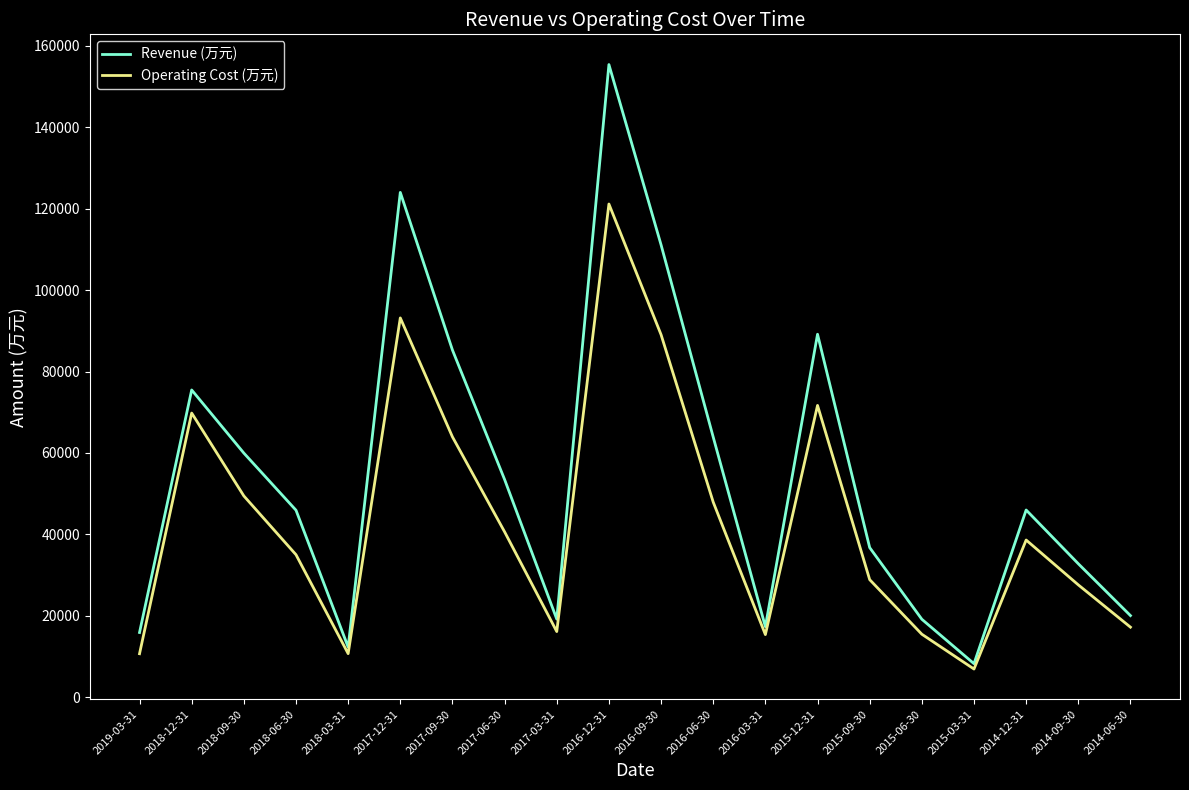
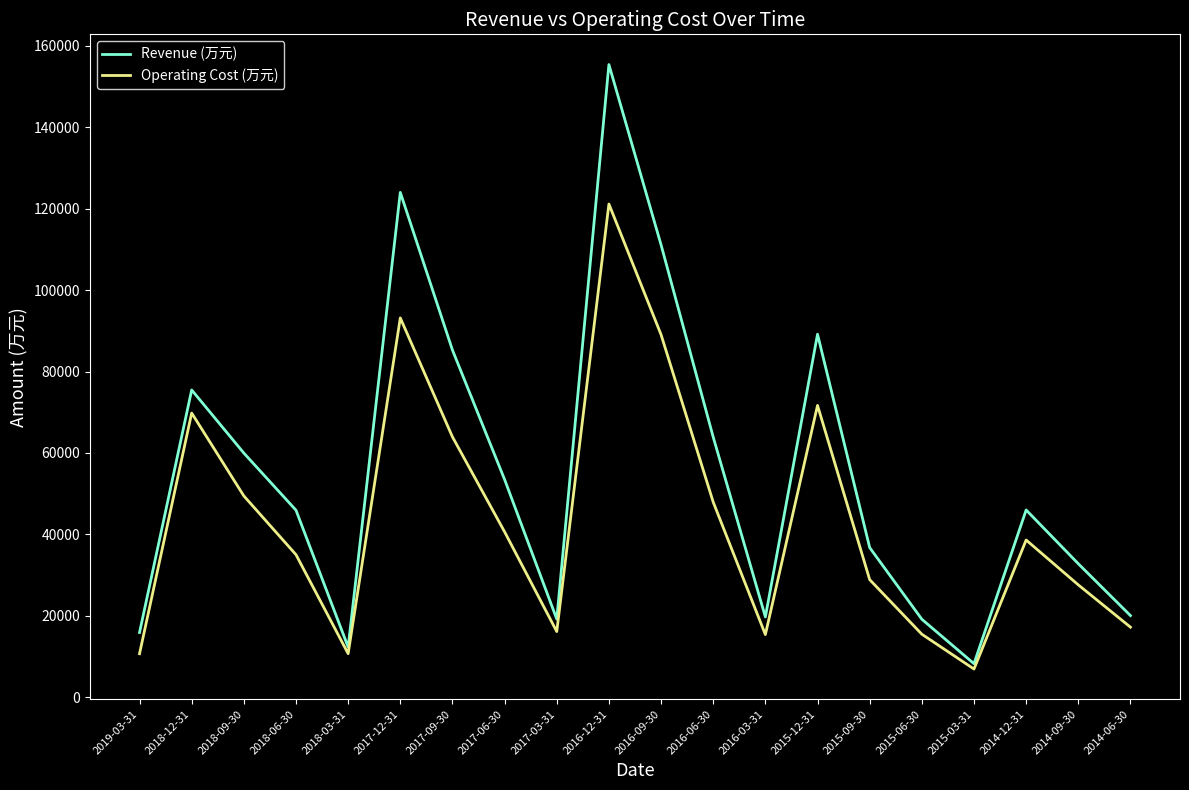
  {
    "Revenue (万元)": {
      "2019-03-31": 16000,
      "2018-12-31": 75000,
      "2018-09-30": 60000,
      "2018-06-30": 46000,
      "2018-03-31": 12000,
      "2017-12-31": 124000,
      "2017-09-30": 85000,
      "2017-06-30": 53000,
      "2017-03-31": 19000,
      "2016-12-31": 155000,
      "2016-09-30": 111000,
      "2016-06-30": 64000,
-     "2016-03-31": 17000,
+     "2016-03-31": 20000,
      "2015-12-31": 89000,
      "2015-09-30": 37000,
      "2015-06-30": 19000,
      "2015-03-31": 8000,
      "2014-12-31": 46000,
      "2014-09-30": 33000,
      "2014-06-30": 20000
    },
    "Operating Cost (万元)": {
      "2019-03-31": 11000,
      "2018-12-31": 70000,
      "2018-09-30": 49000,
      "2018-06-30": 35000,
      "2018-03-31": 11000,
      "2017-12-31": 93000,
      "2017-09-30": 64000,
      "2017-06-30": 41000,
      "2017-03-31": 16000,
      "2016-12-31": 121000,
      "2016-09-30": 89000,
      "2016-06-30": 48000,
      "2016-03-31": 15000,
      "2015-12-31": 72000,
      "2015-09-30": 29000,
      "2015-06-30": 15000,
      "2015-03-31": 7000,
      "2014-12-31": 39000,
      "2014-09-30": 28000,
      "2014-06-30": 17000
    }
  }
